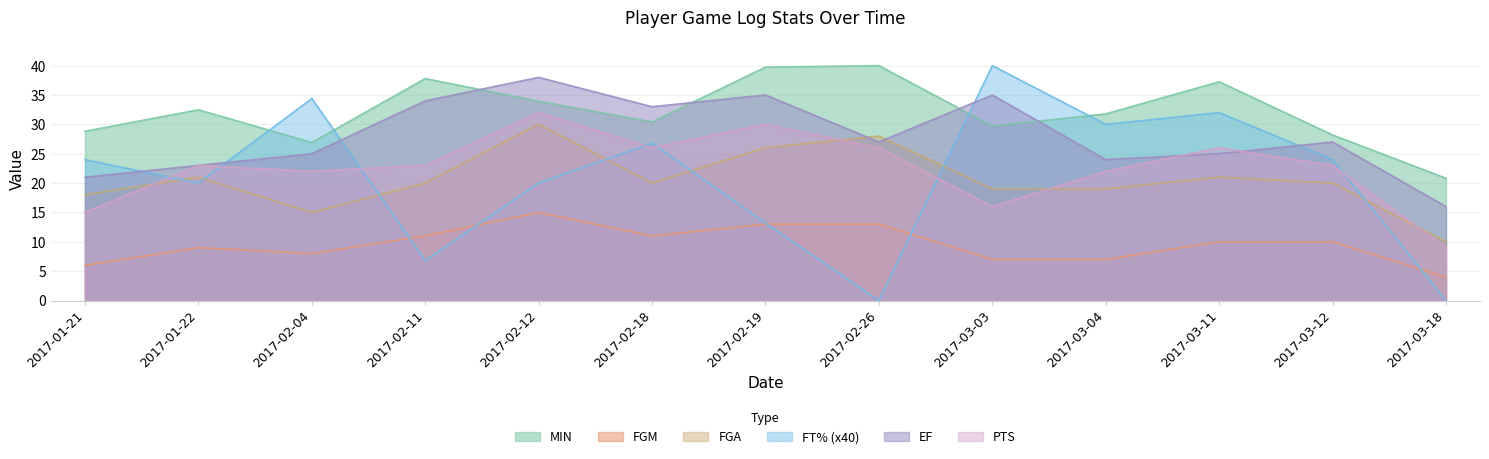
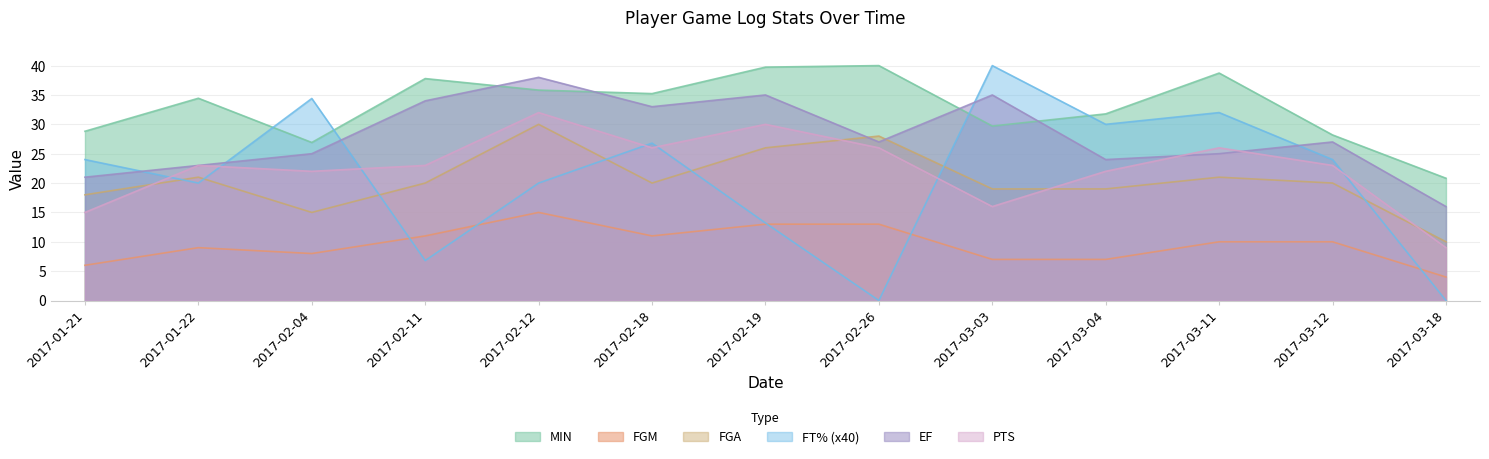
  {
    "MIN": {
      "2017-01-21": 29,
-     "2017-01-22": 32,
+     "2017-01-22": 34,
      "2017-02-04": 27,
      "2017-02-11": 38,
-     "2017-02-12": 34,
-     "2017-02-18": 30,
+     "2017-02-12": 36,
+     "2017-02-18": 35,
      "2017-02-19": 40,
      "2017-02-26": 40,
      "2017-03-03": 30,
      "2017-03-04": 32,
-     "2017-03-11": 37,
+     "2017-03-11": 39,
      "2017-03-12": 28,
      "2017-03-18": 21
    }
  }
